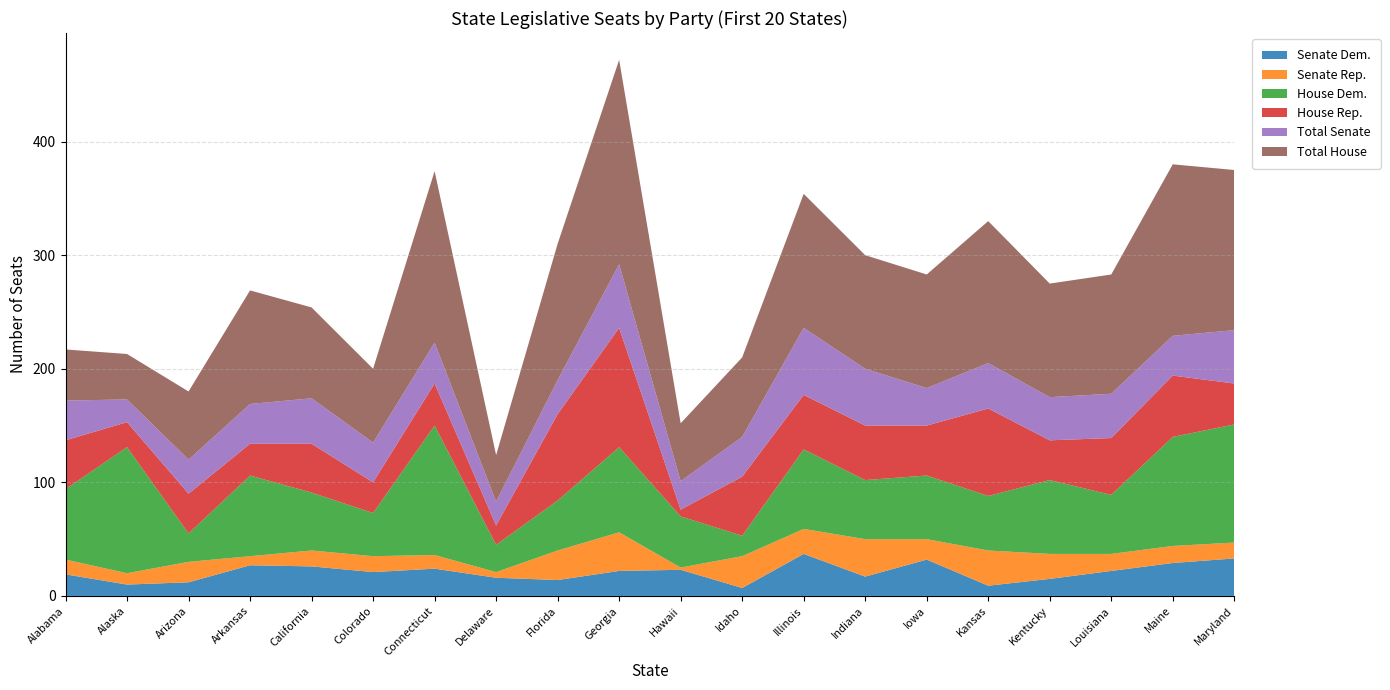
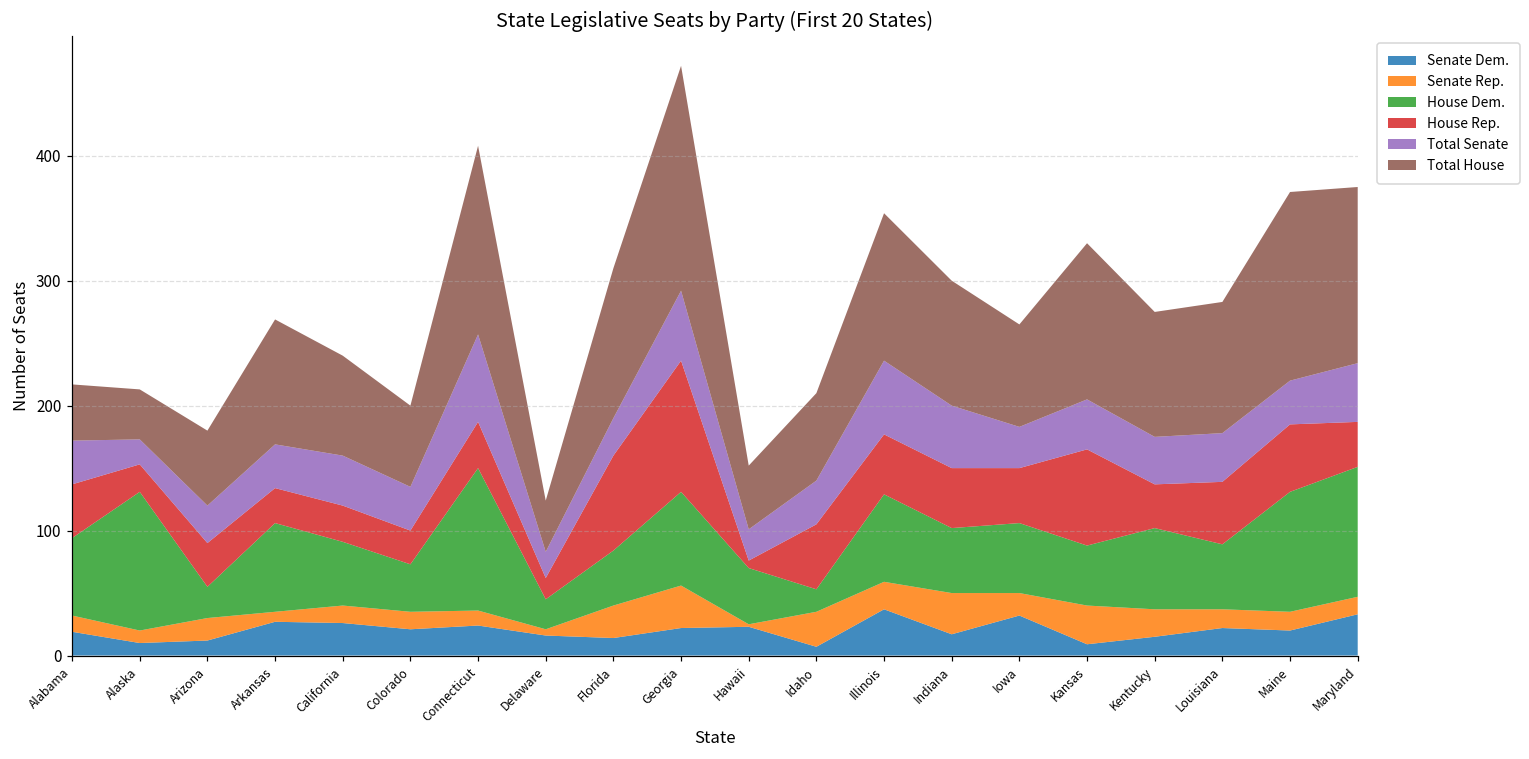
  {
    "Senate Dem.": {
      "Alabama": 19,
      "Alaska": 10,
      "Arizona": 12,
      "Arkansas": 27,
      "California": 26,
      "Colorado": 21,
      "Connecticut": 24,
      "Delaware": 16,
      "Florida": 14,
      "Georgia": 22,
      "Idaho": 7,
      "Illinois": 37,
      "Indiana": 17,
      "Iowa": 32,
      "Kansas": 9,
      "Kentucky": 15,
      "Louisiana": 22,
-     "Maine": 29,
+     "Maine": 20,
      "Maryland": 33
    },
    "House Dem.": {
      "Alabama": 62,
      "Alaska": 111,
      "Arizona": 25,
      "Arkansas": 71,
      "California": 51,
      "Colorado": 38,
      "Connecticut": 114,
      "Delaware": 24,
      "Florida": 44,
      "Georgia": 75,
      "Hawaii": 45,
      "Idaho": 18,
      "Illinois": 70,
      "Indiana": 52,
      "Iowa": 56,
      "Kansas": 48,
      "Kentucky": 65,
      "Louisiana": 52,
      "Maine": 96,
      "Maryland": 104
    },
    "House Rep.": {
      "Alabama": 43,
      "Alaska": 22,
      "Arizona": 35,
      "Arkansas": 28,
-     "California": 43,
+     "California": 29,
      "Colorado": 27,
      "Connecticut": 37,
      "Delaware": 17,
      "Florida": 76,
      "Georgia": 105,
      "Hawaii": 6,
      "Idaho": 52,
      "Illinois": 48,
      "Indiana": 48,
      "Iowa": 44,
      "Kansas": 77,
      "Kentucky": 35,
      "Louisiana": 50,
      "Maine": 54,
      "Maryland": 36
    },
    "Total Senate": {
      "Alabama": 35,
      "Alaska": 20,
      "Arizona": 30,
      "Arkansas": 35,
      "California": 40,
      "Colorado": 35,
-     "Connecticut": 36,
+     "Connecticut": 70,
      "Delaware": 21,
      "Florida": 30,
      "Georgia": 56,
      "Hawaii": 25,
      "Idaho": 35,
      "Illinois": 59,
      "Indiana": 50,
      "Iowa": 33,
      "Kansas": 40,
      "Kentucky": 38,
      "Louisiana": 39,
      "Maine": 35,
      "Maryland": 47
    },
    "Total House": {
      "Alabama": 45,
      "Alaska": 40,
      "Arizona": 60,
      "Arkansas": 100,
      "California": 80,
      "Colorado": 65,
      "Connecticut": 151,
      "Delaware": 41,
      "Florida": 120,
      "Georgia": 180,
      "Hawaii": 51,
      "Idaho": 70,
      "Illinois": 118,
      "Indiana": 100,
-     "Iowa": 100,
+     "Iowa": 82,
      "Kansas": 125,
      "Kentucky": 100,
      "Louisiana": 105,
      "Maine": 151,
      "Maryland": 141
    }
  }
